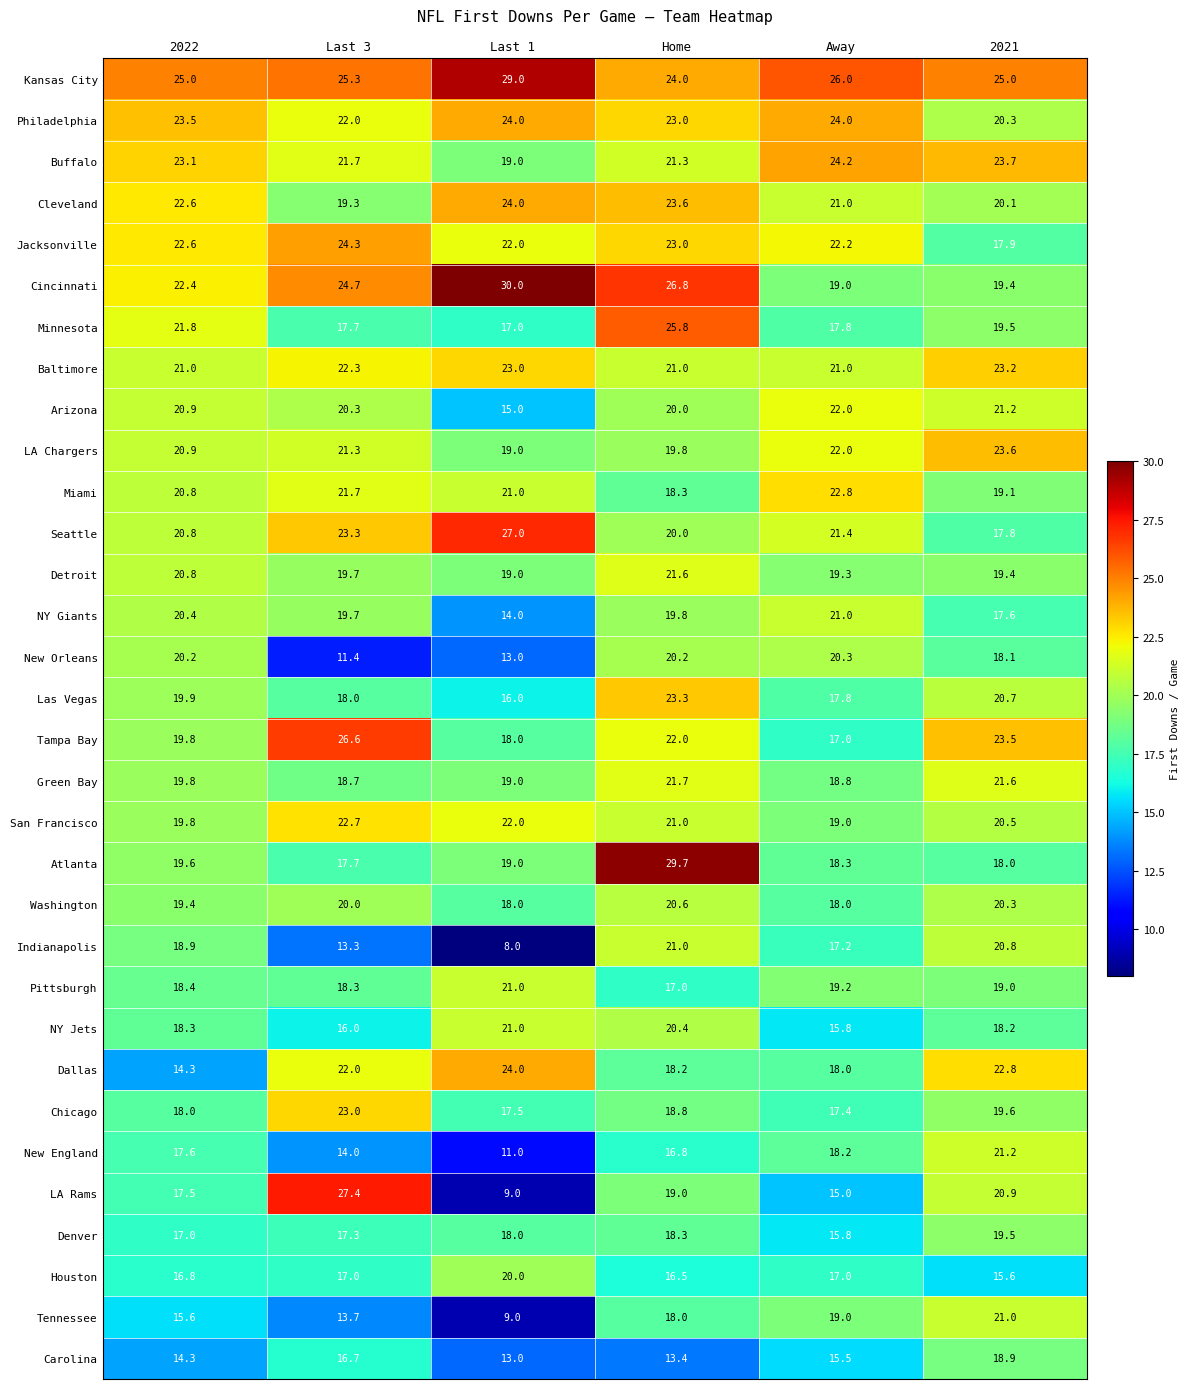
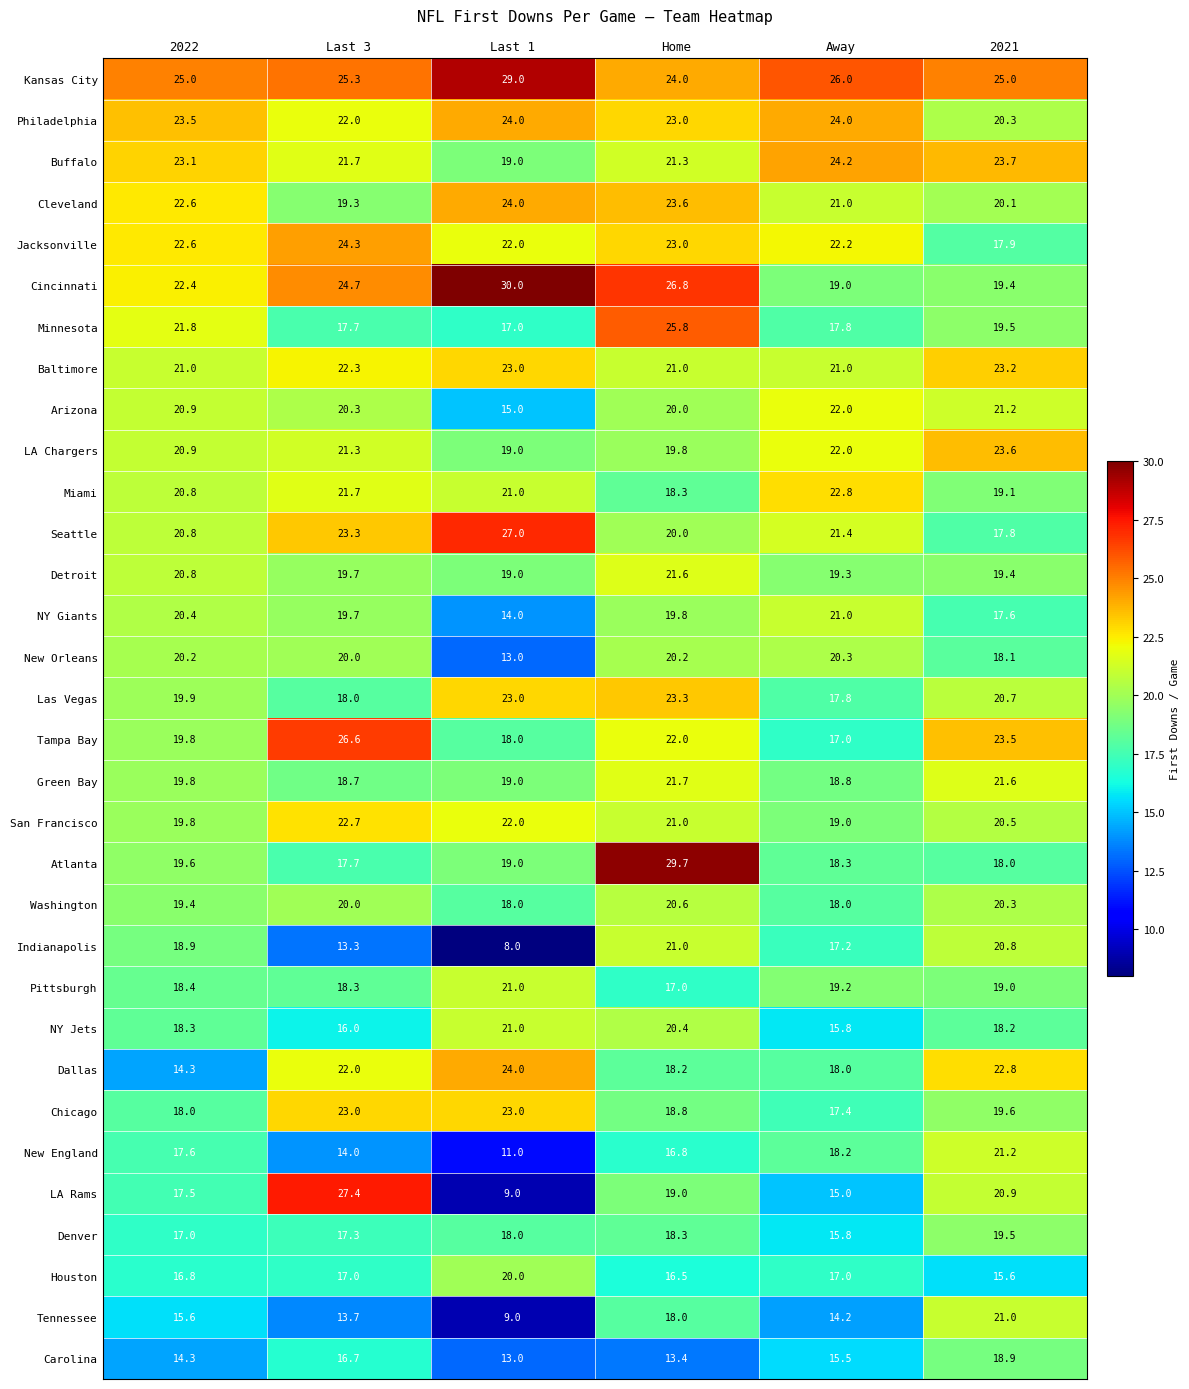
  {
    "Kansas City": {
      "2022": 25.0,
      "Last 3": 25.3,
      "Last 1": 29.0,
      "Home": 24.0,
      "Away": 26.0,
      "2021": 25.0
    },
    "Philadelphia": {
      "2022": 23.5,
      "Last 3": 22.0,
      "Last 1": 24.0,
      "Home": 23.0,
      "Away": 24.0,
      "2021": 20.3
    },
    "Buffalo": {
      "2022": 23.1,
      "Last 3": 21.7,
      "Last 1": 19.0,
      "Home": 21.3,
      "Away": 24.2,
      "2021": 23.7
    },
    "Cleveland": {
      "2022": 22.6,
      "Last 3": 19.3,
      "Last 1": 24.0,
      "Home": 23.6,
      "Away": 21.0,
      "2021": 20.1
    },
    "Jacksonville": {
      "2022": 22.6,
      "Last 3": 24.3,
      "Last 1": 22.0,
      "Home": 23.0,
      "Away": 22.2,
      "2021": 17.9
    },
    "Cincinnati": {
      "2022": 22.4,
      "Last 3": 24.7,
      "Last 1": 30.0,
      "Home": 26.8,
      "Away": 19.0,
      "2021": 19.4
    },
    "Minnesota": {
      "2022": 21.8,
      "Last 3": 17.7,
      "Last 1": 17.0,
      "Home": 25.8,
      "Away": 17.8,
      "2021": 19.5
    },
    "Baltimore": {
      "2022": 21.0,
      "Last 3": 22.3,
      "Last 1": 23.0,
      "Home": 21.0,
      "Away": 21.0,
      "2021": 23.2
    },
    "Arizona": {
      "2022": 20.9,
      "Last 3": 20.3,
      "Last 1": 15.0,
      "Home": 20.0,
      "Away": 22.0,
      "2021": 21.2
    },
    "LA Chargers": {
      "2022": 20.9,
      "Last 3": 21.3,
      "Last 1": 19.0,
      "Home": 19.8,
      "Away": 22.0,
      "2021": 23.6
    },
    "Miami": {
      "2022": 20.8,
      "Last 3": 21.7,
      "Last 1": 21.0,
      "Home": 18.3,
      "Away": 22.8,
      "2021": 19.1
    },
    "Seattle": {
      "2022": 20.8,
      "Last 3": 23.3,
      "Last 1": 27.0,
      "Home": 20.0,
      "Away": 21.4,
      "2021": 17.8
    },
    "Detroit": {
      "2022": 20.8,
      "Last 3": 19.7,
      "Last 1": 19.0,
      "Home": 21.6,
      "Away": 19.3,
      "2021": 19.4
    },
    "NY Giants": {
      "2022": 20.4,
      "Last 3": 19.7,
      "Last 1": 14.0,
      "Home": 19.8,
      "Away": 21.0,
      "2021": 17.6
    },
    "New Orleans": {
      "2022": 20.2,
-     "Last 3": 11.4,
+     "Last 3": 20.0,
      "Last 1": 13.0,
      "Home": 20.2,
      "Away": 20.3,
      "2021": 18.1
    },
    "Las Vegas": {
      "2022": 19.9,
      "Last 3": 18.0,
-     "Last 1": 16.0,
+     "Last 1": 23.0,
      "Home": 23.3,
      "Away": 17.8,
      "2021": 20.7
    },
    "Tampa Bay": {
      "2022": 19.8,
      "Last 3": 26.6,
      "Last 1": 18.0,
      "Home": 22.0,
      "Away": 17.0,
      "2021": 23.5
    },
    "Green Bay": {
      "2022": 19.8,
      "Last 3": 18.7,
      "Last 1": 19.0,
      "Home": 21.7,
      "Away": 18.8,
      "2021": 21.6
    },
    "San Francisco": {
      "2022": 19.8,
      "Last 3": 22.7,
      "Last 1": 22.0,
      "Home": 21.0,
      "Away": 19.0,
      "2021": 20.5
    },
    "Atlanta": {
      "2022": 19.6,
      "Last 3": 17.7,
      "Last 1": 19.0,
      "Home": 29.7,
      "Away": 18.3,
      "2021": 18.0
    },
    "Washington": {
      "2022": 19.4,
      "Last 3": 20.0,
      "Last 1": 18.0,
      "Home": 20.6,
      "Away": 18.0,
      "2021": 20.3
    },
    "Indianapolis": {
      "2022": 18.9,
      "Last 3": 13.3,
      "Last 1": 8.0,
      "Home": 21.0,
      "Away": 17.2,
      "2021": 20.8
    },
    "Pittsburgh": {
      "2022": 18.4,
      "Last 3": 18.3,
      "Last 1": 21.0,
      "Home": 17.0,
      "Away": 19.2,
      "2021": 19.0
    },
    "NY Jets": {
      "2022": 18.3,
      "Last 3": 16.0,
      "Last 1": 21.0,
      "Home": 20.4,
      "Away": 15.8,
      "2021": 18.2
    },
    "Dallas": {
      "2022": 14.3,
      "Last 3": 22.0,
      "Last 1": 24.0,
      "Home": 18.2,
      "Away": 18.0,
      "2021": 22.8
    },
    "Chicago": {
      "2022": 18.0,
      "Last 3": 23.0,
-     "Last 1": 17.5,
+     "Last 1": 23.0,
      "Home": 18.8,
      "Away": 17.4,
      "2021": 19.6
    },
    "New England": {
      "2022": 17.6,
      "Last 3": 14.0,
      "Last 1": 11.0,
      "Home": 16.8,
      "Away": 18.2,
      "2021": 21.2
    },
    "LA Rams": {
      "2022": 17.5,
      "Last 3": 27.4,
      "Last 1": 9.0,
      "Home": 19.0,
      "Away": 15.0,
      "2021": 20.9
    },
    "Denver": {
      "2022": 17.0,
      "Last 3": 17.3,
      "Last 1": 18.0,
      "Home": 18.3,
      "Away": 15.8,
      "2021": 19.5
    },
    "Houston": {
      "2022": 16.8,
      "Last 3": 17.0,
      "Last 1": 20.0,
      "Home": 16.5,
      "Away": 17.0,
      "2021": 15.6
    },
    "Tennessee": {
      "2022": 15.6,
      "Last 3": 13.7,
      "Last 1": 9.0,
      "Home": 18.0,
-     "Away": 19.0,
+     "Away": 14.2,
      "2021": 21.0
    },
    "Carolina": {
      "2022": 14.3,
      "Last 3": 16.7,
      "Last 1": 13.0,
      "Home": 13.4,
      "Away": 15.5,
      "2021": 18.9
    }
  }
